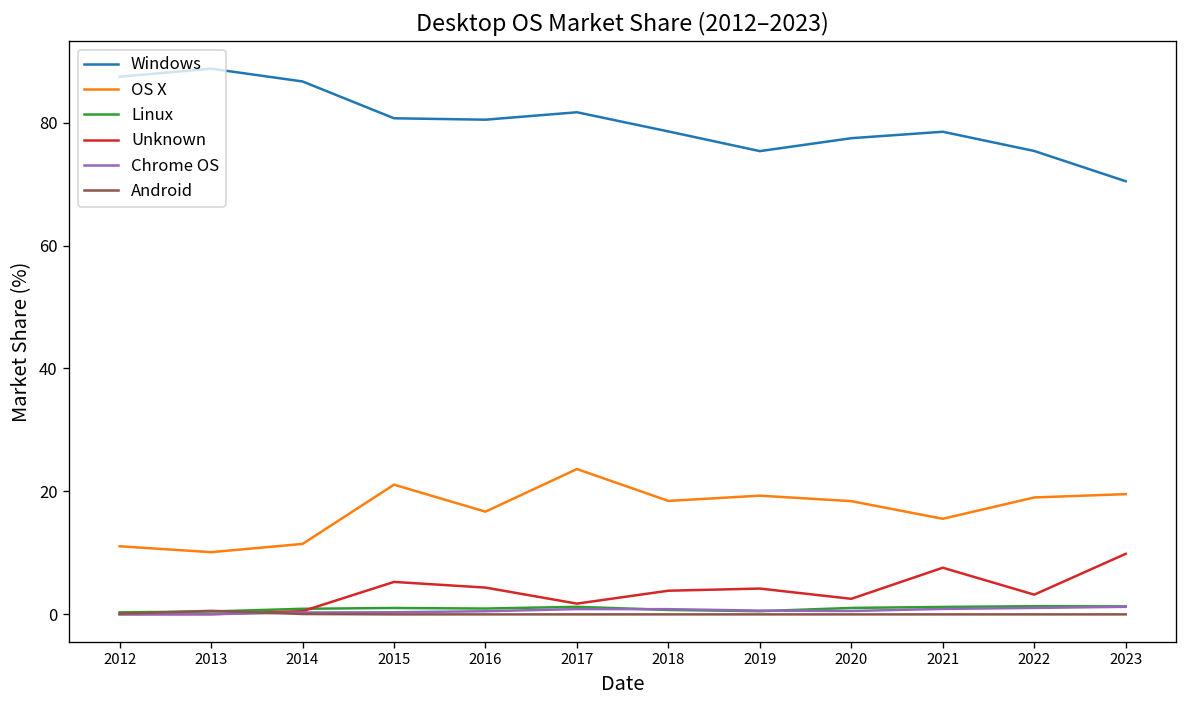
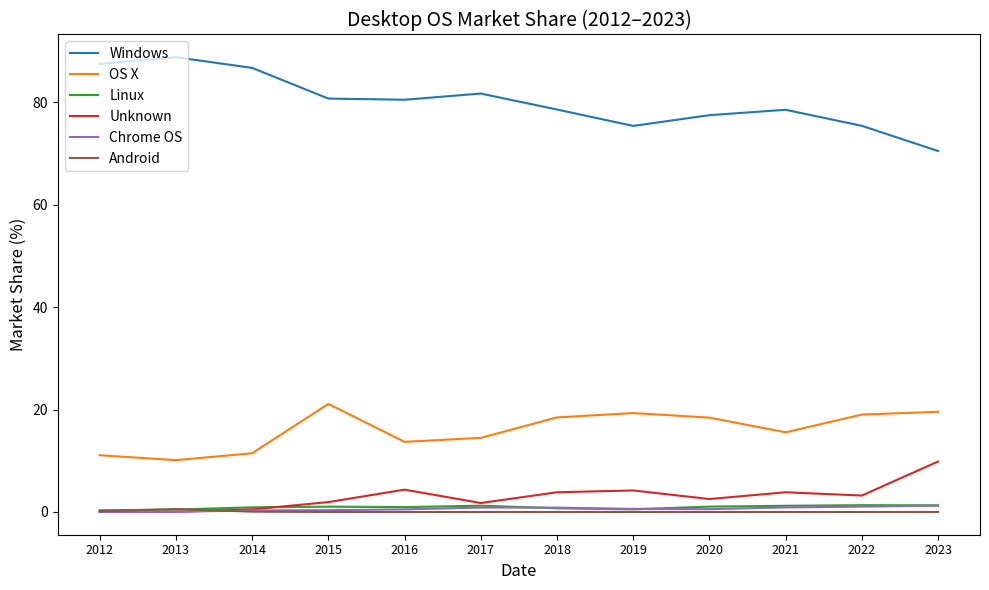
  {
    "Windows": {
      "2014": 87,
      "2015": 81,
      "2016": 80,
      "2017": 82,
      "2018": 79,
      "2019": 75,
      "2020": 77,
      "2021": 79,
      "2022": 75,
      "2023": 70
    },
    "OS X": {
      "2012": 11,
      "2013": 10,
      "2014": 11,
      "2015": 21,
-     "2016": 17,
-     "2017": 24,
+     "2016": 14,
+     "2017": 14,
      "2018": 18,
      "2019": 19,
      "2020": 18,
      "2021": 16,
      "2022": 19,
      "2023": 20
    },
    "Linux": {
      "2015": 1,
      "2020": 1
    },
    "Unknown": {
-     "2015": 5,
+     "2015": 2,
      "2016": 4,
      "2017": 2,
      "2018": 4,
      "2019": 4,
      "2020": 3,
-     "2021": 8,
+     "2021": 4,
      "2022": 3,
      "2023": 10
    },
    "Chrome OS": {
      "2020": 1
    },
    "Android": {
      "2016": 0,
      "2017": 0,
      "2018": 0,
      "2019": 0,
      "2020": 0,
      "2021": 0,
      "2022": 0,
      "2023": 0
    }
  }
